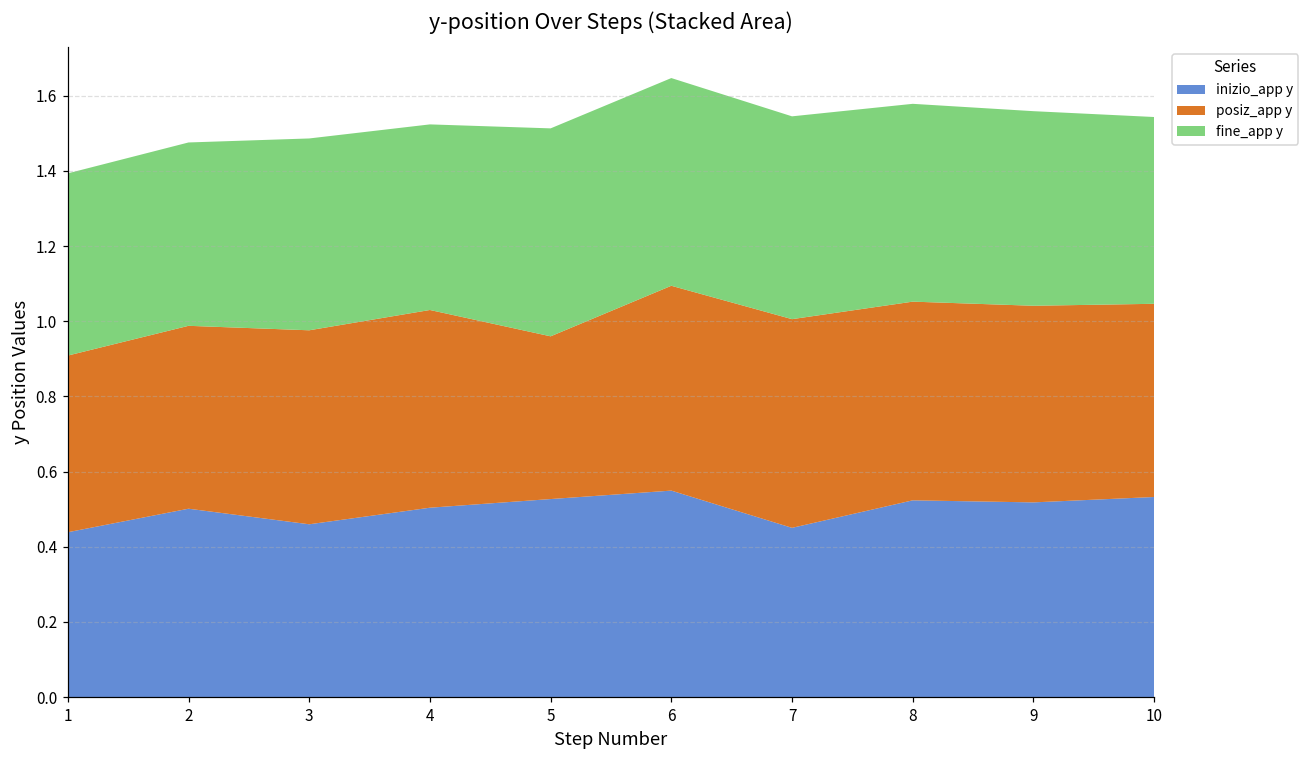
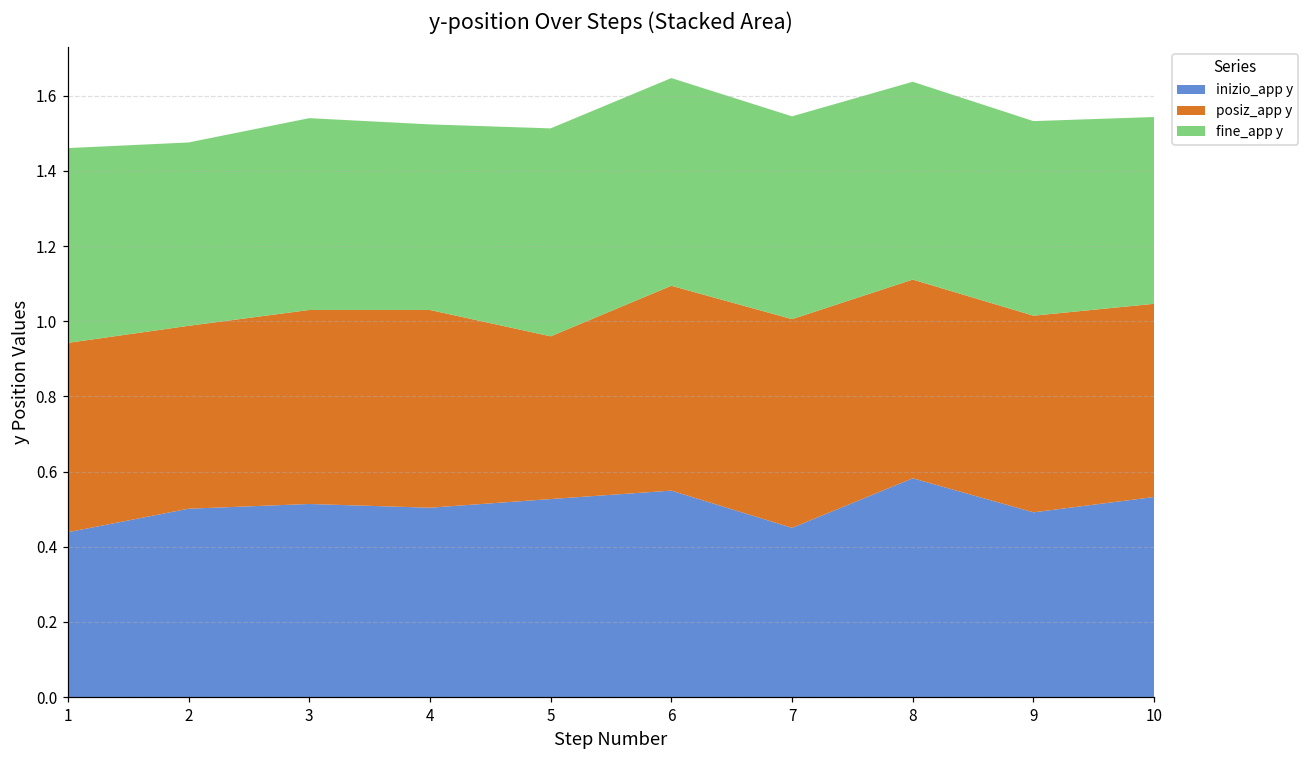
  {
    "inizio_app y": {
      "1": 0.44,
      "2": 0.50,
-     "3": 0.46,
+     "3": 0.51,
      "4": 0.50,
      "5": 0.53,
      "6": 0.55,
      "7": 0.45,
-     "8": 0.52,
-     "9": 0.52,
+     "8": 0.58,
+     "9": 0.49,
      "10": 0.53
    },
    "posiz_app y": {
-     "1": 0.47,
+     "1": 0.50,
      "2": 0.49,
      "3": 0.52,
      "4": 0.53,
      "5": 0.43,
      "6": 0.54,
      "7": 0.56,
      "8": 0.53,
      "9": 0.52,
      "10": 0.51
    },
    "fine_app y": {
-     "1": 0.48,
+     "1": 0.52,
      "2": 0.49,
      "3": 0.51,
      "4": 0.49,
      "5": 0.55,
      "6": 0.55,
      "7": 0.54,
      "8": 0.53,
      "9": 0.52,
      "10": 0.50
    }
  }
